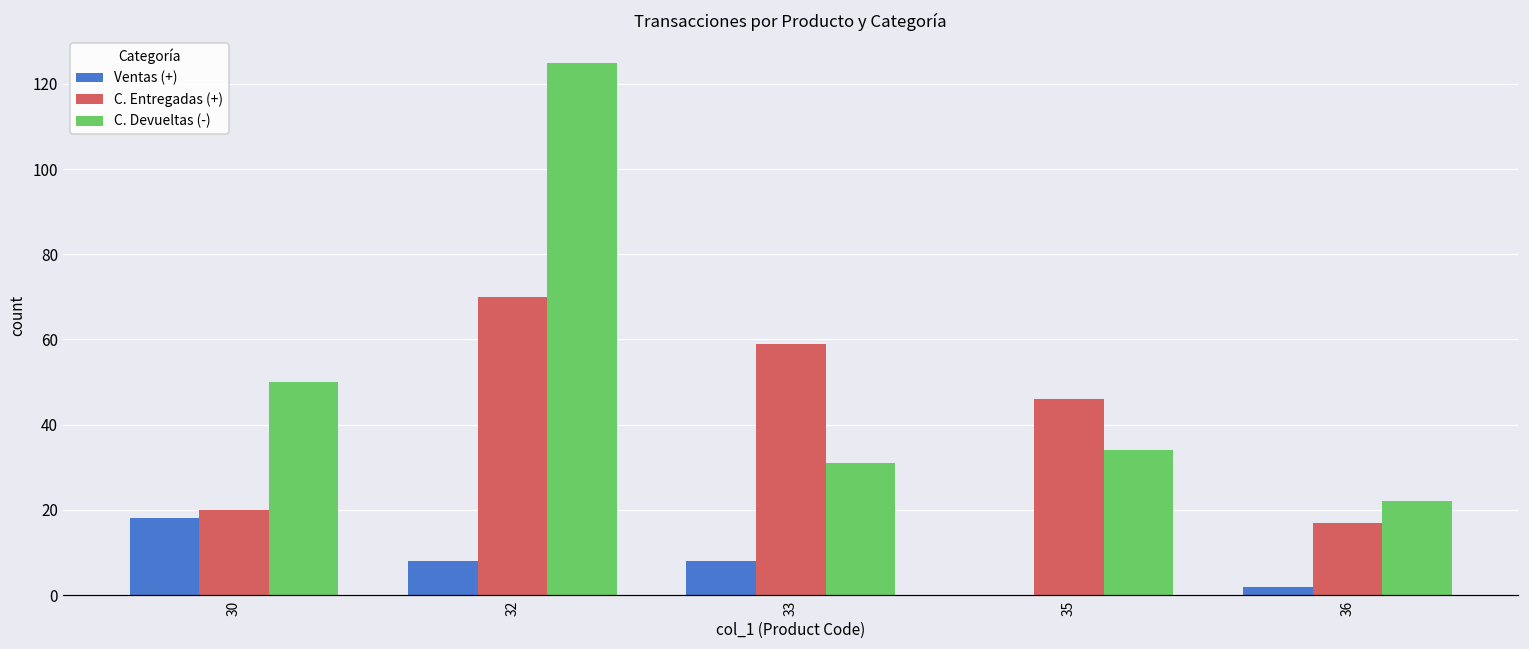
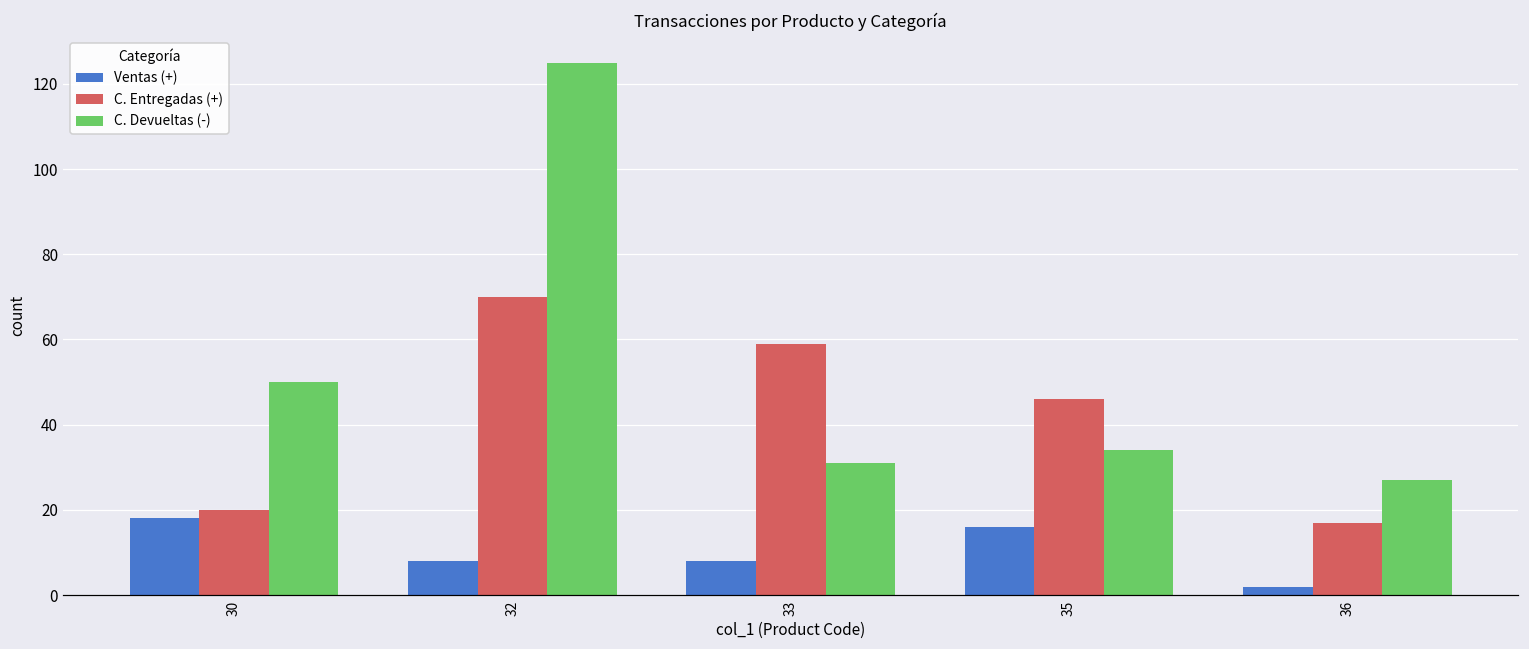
  {
    "Ventas (+)": {
      "30": 18,
      "32": 8,
      "33": 8,
-     "35": 0,
+     "35": 16,
      "36": 2
    },
    "C. Entregadas (+)": {
      "30": 20,
      "32": 70,
      "33": 59,
      "35": 46,
      "36": 17
    },
    "C. Devueltas (-)": {
      "30": 50,
      "32": 125,
      "33": 31,
      "35": 34,
-     "36": 22
+     "36": 27
    }
  }
